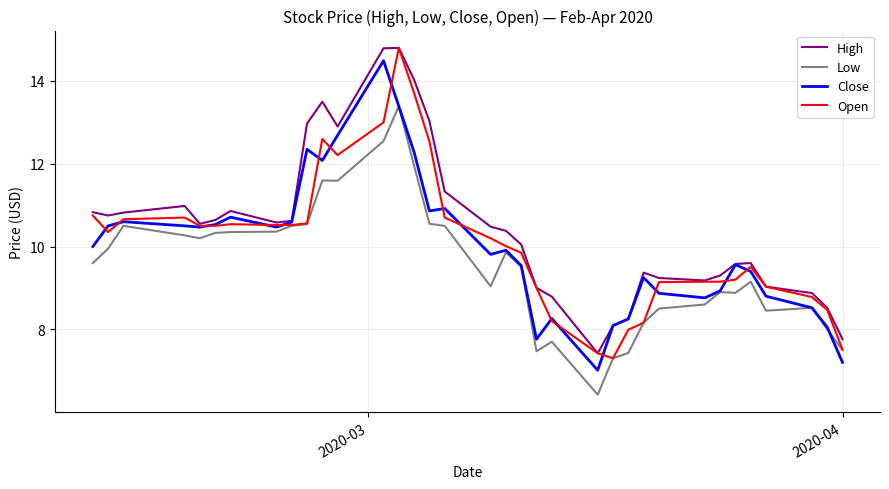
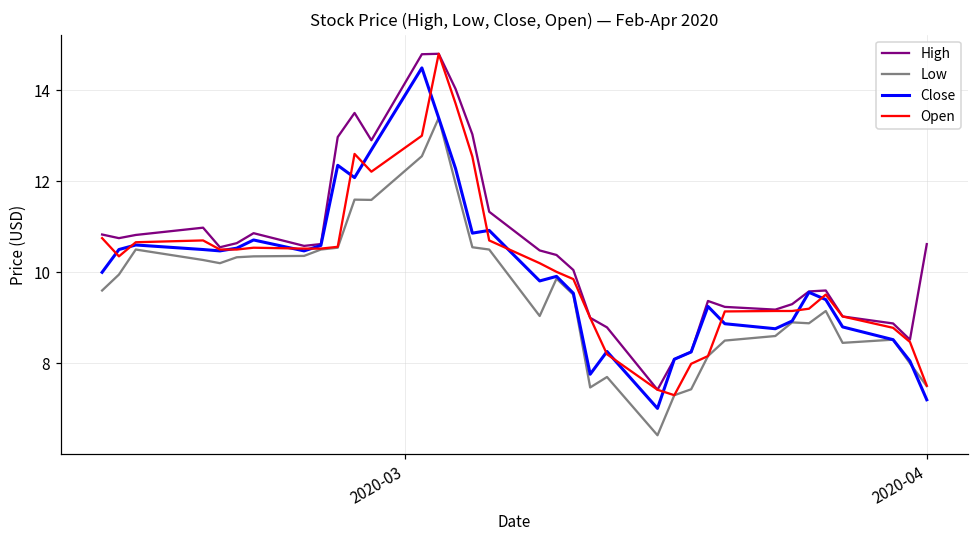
  {
    "High": {
-     "2020-04": 7.8
+     "2020-04": 10.6
    },
    "Close": {
      "2020-04": 7.2
    }
  }
